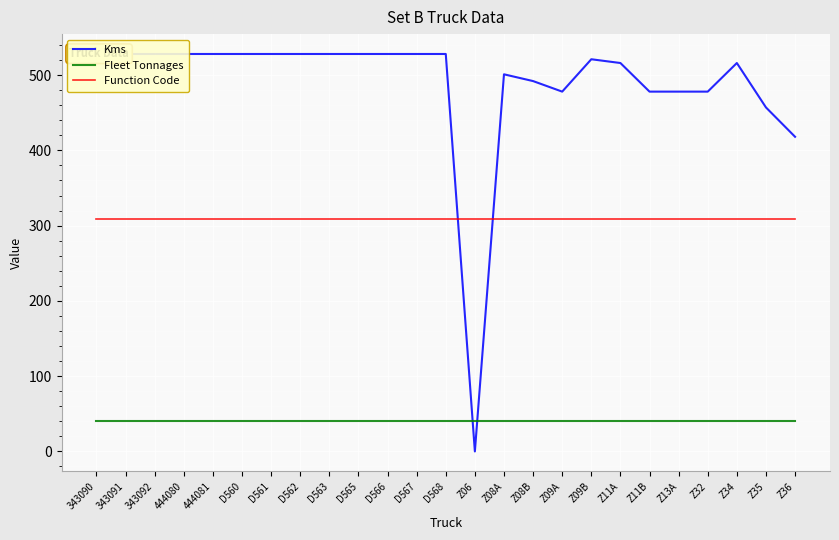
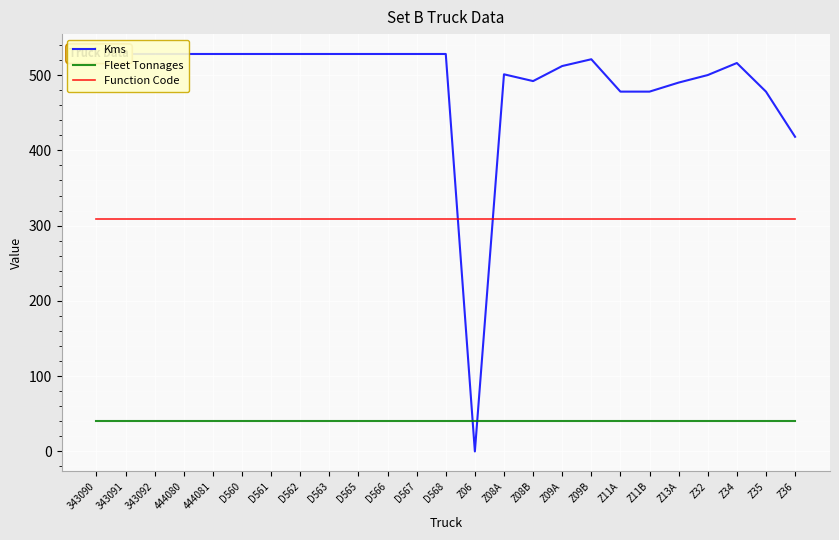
  {
    "Kms": {
      "444081": 530,
      "D560": 530,
      "D561": 530,
      "D562": 530,
      "D563": 530,
      "D565": 530,
      "D566": 530,
      "D567": 530,
      "D568": 530,
      "Z06": 0,
      "Z08A": 500,
      "Z08B": 490,
-     "Z09A": 480,
+     "Z09A": 510,
      "Z09B": 520,
-     "Z11A": 520,
+     "Z11A": 480,
      "Z11B": 480,
-     "Z13A": 480,
-     "Z32": 480,
+     "Z13A": 490,
+     "Z32": 500,
      "Z34": 520,
-     "Z35": 460,
+     "Z35": 480,
      "Z36": 420
    },
    "Fleet Tonnages": {
      "343090": 40,
      "343091": 40,
      "343092": 40,
      "444080": 40,
      "444081": 40,
      "D560": 40,
      "D561": 40,
      "D562": 40,
      "D563": 40,
      "D565": 40,
      "D566": 40,
      "D567": 40,
      "D568": 40,
      "Z06": 40,
      "Z08A": 40,
      "Z08B": 40,
      "Z09A": 40,
      "Z09B": 40,
      "Z11A": 40,
      "Z11B": 40,
      "Z13A": 40,
      "Z32": 40,
      "Z34": 40,
      "Z35": 40,
      "Z36": 40
    },
    "Function Code": {
      "343090": 310,
      "343091": 310,
      "343092": 310,
      "444080": 310,
      "444081": 310,
      "D560": 310,
      "D561": 310,
      "D562": 310,
      "D563": 310,
      "D565": 310,
      "D566": 310,
      "D567": 310,
      "D568": 310,
      "Z06": 310,
      "Z08A": 310,
      "Z08B": 310,
      "Z09A": 310,
      "Z09B": 310,
      "Z11A": 310,
      "Z11B": 310,
      "Z13A": 310,
      "Z32": 310,
      "Z34": 310,
      "Z35": 310,
      "Z36": 310
    }
  }
